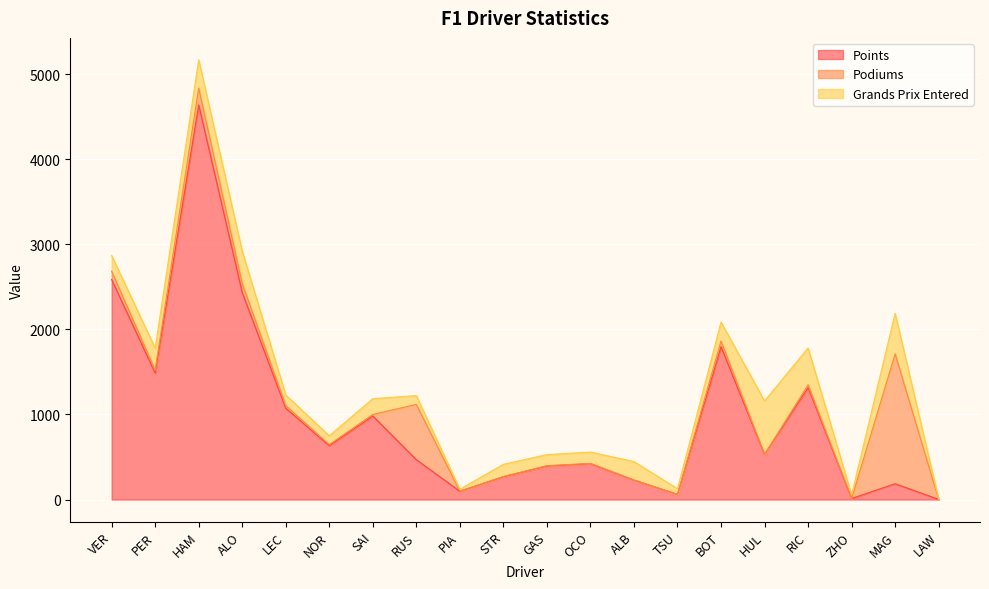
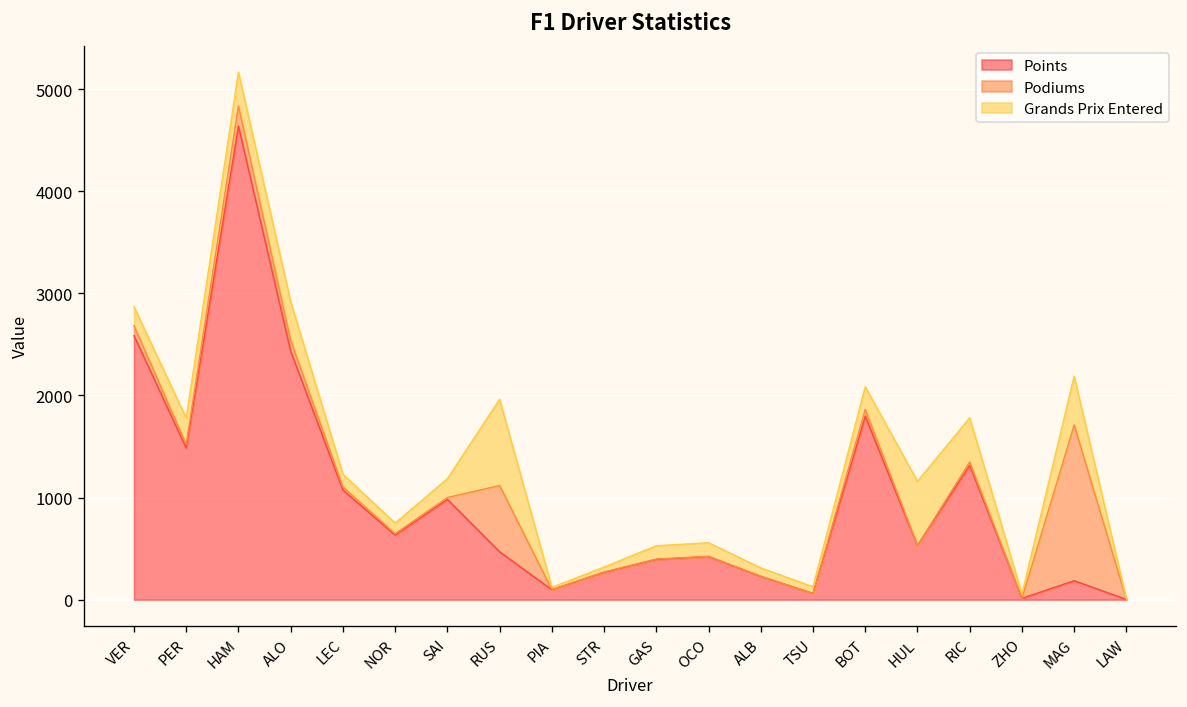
  {
    "Points": {
      "VER": 2600,
      "PER": 1500,
      "HAM": 4600,
      "ALO": 2400,
      "LEC": 1100,
      "RUS": 500,
      "BOT": 1800,
      "RIC": 1300,
      "MAG": 200
    },
    "Podiums": {
      "VER": 100,
      "PER": 0,
      "HAM": 200,
      "ALO": 100,
      "LEC": 0,
      "RUS": 600,
      "BOT": 100,
      "RIC": 0,
      "MAG": 1500
    },
    "Grands Prix Entered": {
      "VER": 200,
      "PER": 300,
      "HAM": 300,
      "ALO": 400,
      "LEC": 100,
      "NOR": 100,
      "SAI": 200,
-     "RUS": 100,
-     "STR": 100,
+     "RUS": 800,
+     "STR": 0,
      "GAS": 100,
      "OCO": 100,
-     "ALB": 200,
+     "ALB": 100,
      "TSU": 100,
      "BOT": 200,
      "HUL": 600,
      "RIC": 400,
      "ZHO": 0,
      "MAG": 500
    }
  }
